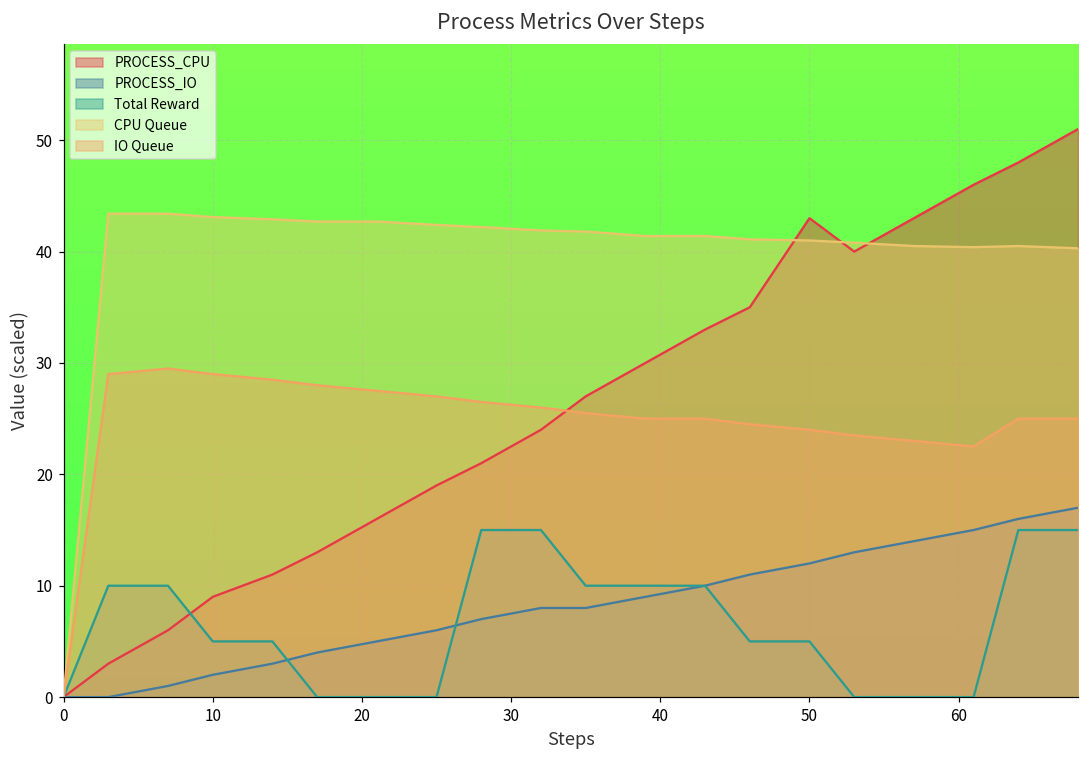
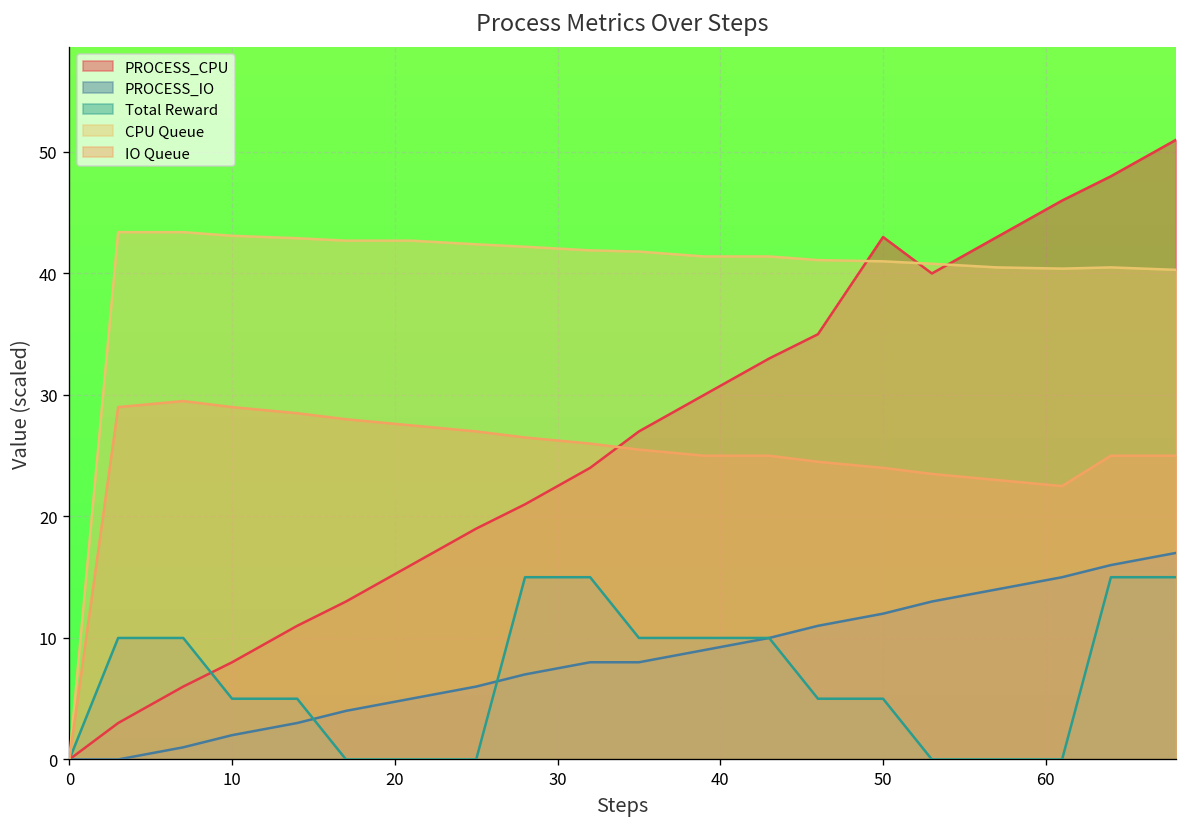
  {
    "PROCESS_CPU": {
-     "10": 9,
+     "10": 8,
      "50": 43
    }
  }
